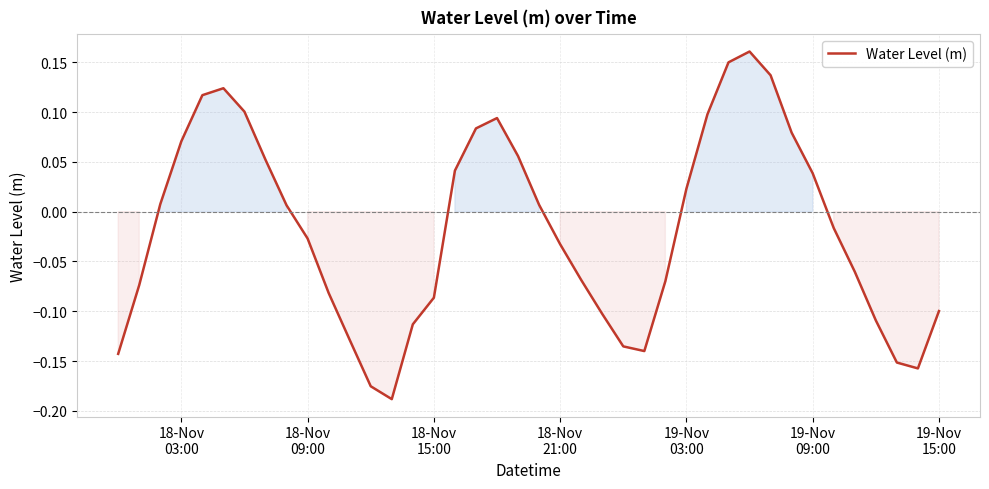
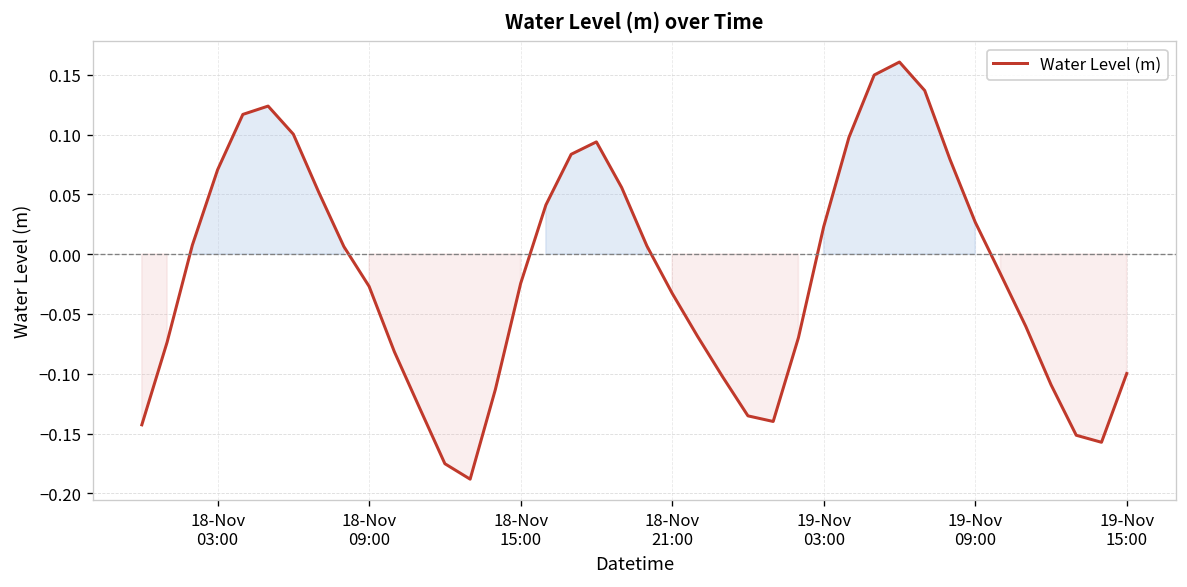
  {
    "18-Nov 03:00": 0.07,
    "18-Nov 09:00": -0.03,
-   "18-Nov 15:00": -0.09,
+   "18-Nov 15:00": -0.02,
    "18-Nov 21:00": -0.03,
    "19-Nov 03:00": 0.02,
-   "19-Nov 09:00": 0.04,
+   "19-Nov 09:00": 0.03,
    "19-Nov 15:00": -0.10
  }
